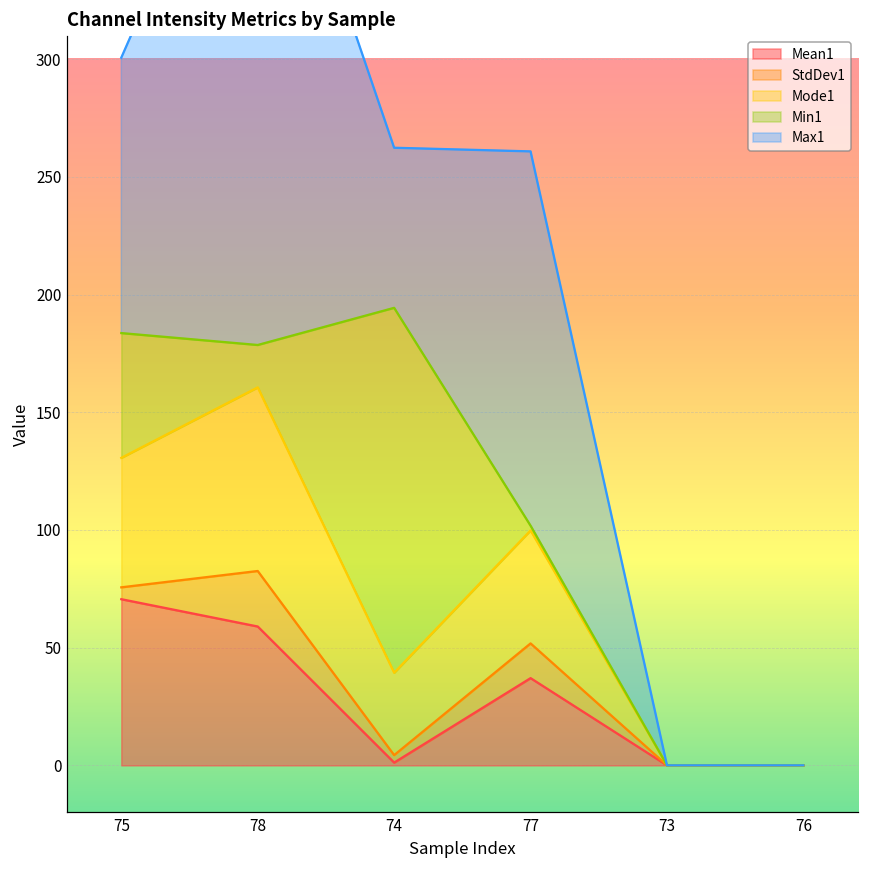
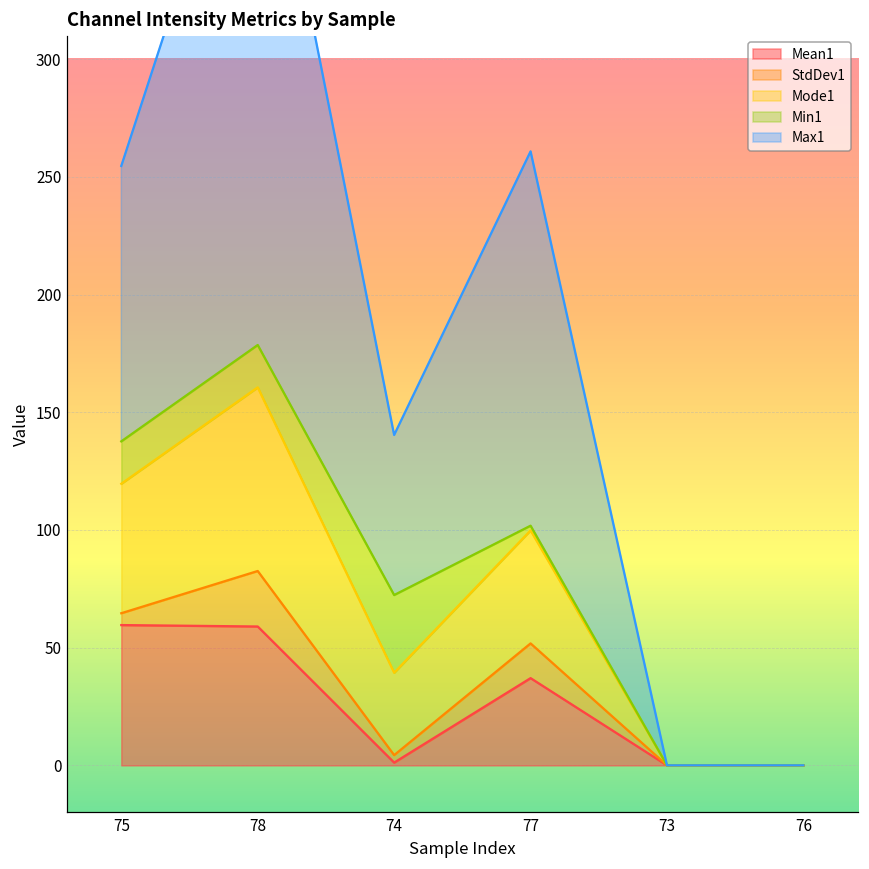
  {
    "Mean1": {
-     "75": 71,
+     "75": 60,
      "78": 59,
      "74": 1,
      "77": 37
    },
    "Min1": {
-     "75": 53,
+     "75": 18,
      "78": 18,
-     "74": 155,
+     "74": 33,
      "77": 2
    },
    "Max1": {
      "75": 117,
      "74": 68,
      "77": 159
    }
  }
